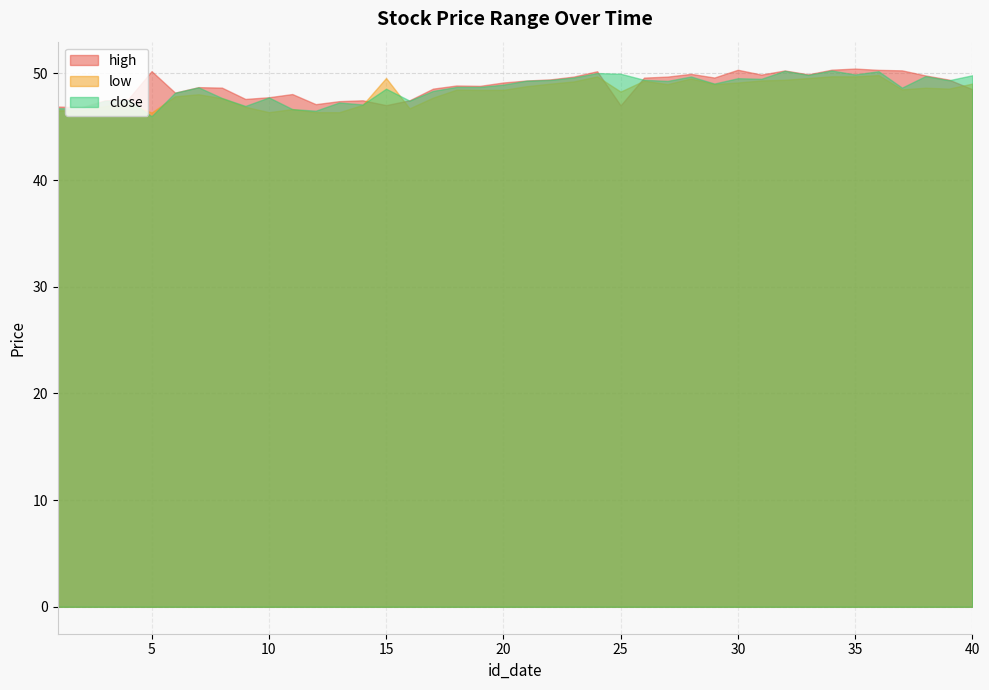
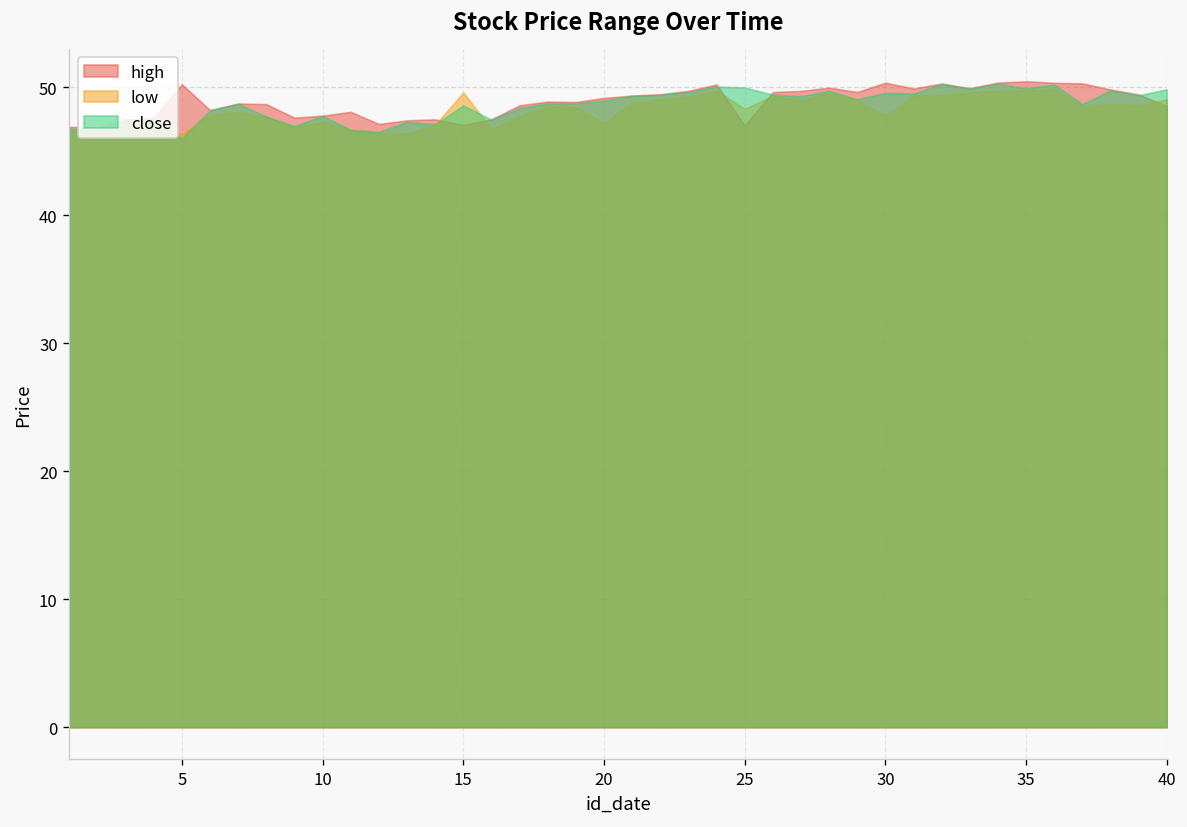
  {
    "high": {
      "5": 50.2,
      "15": 47.0,
      "25": 47.0,
      "30": 50.3,
      "35": 50.4,
      "40": 48.5
    },
    "low": {
      "5": 46.3,
-     "10": 46.4,
+     "10": 47.3,
      "15": 49.6,
-     "20": 48.5,
+     "20": 47.2,
      "25": 48.3,
-     "30": 49.1,
+     "30": 47.8,
      "40": 49.0
    },
    "close": {
      "5": 46.0,
      "15": 48.6,
      "25": 50.0,
      "30": 49.5,
      "40": 49.8
    }
  }
